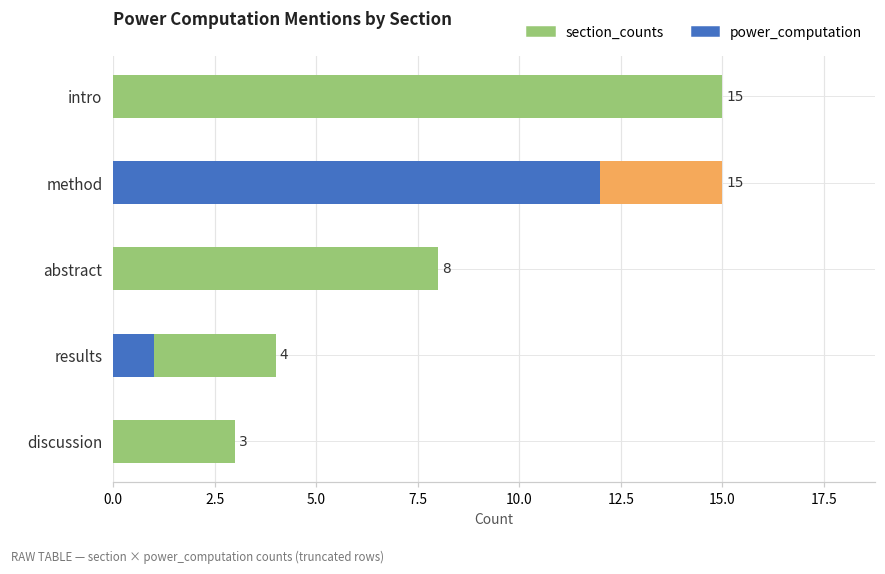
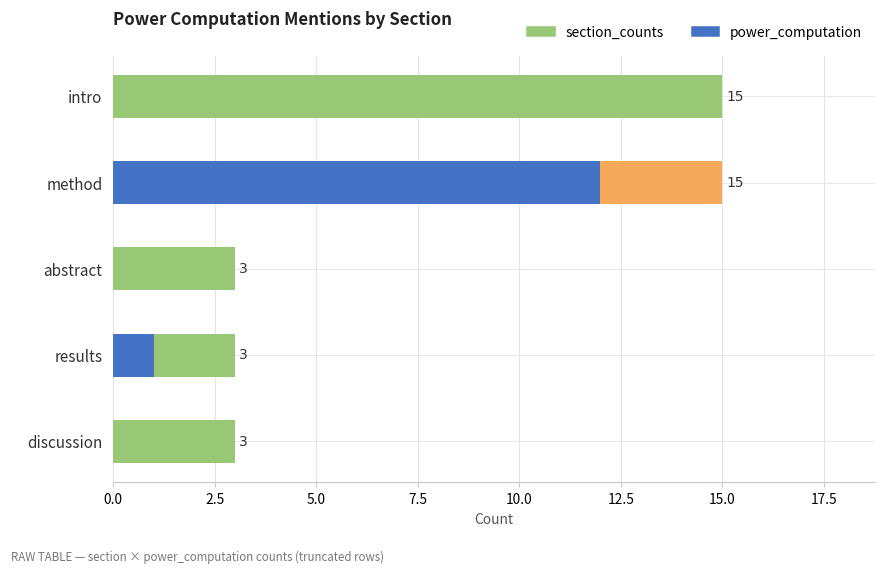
  {
    "section_counts": {
      "intro": 15,
      "method": 15,
-     "abstract": 8,
-     "results": 4,
+     "abstract": 3,
+     "results": 3,
      "discussion": 3
    }
  }
